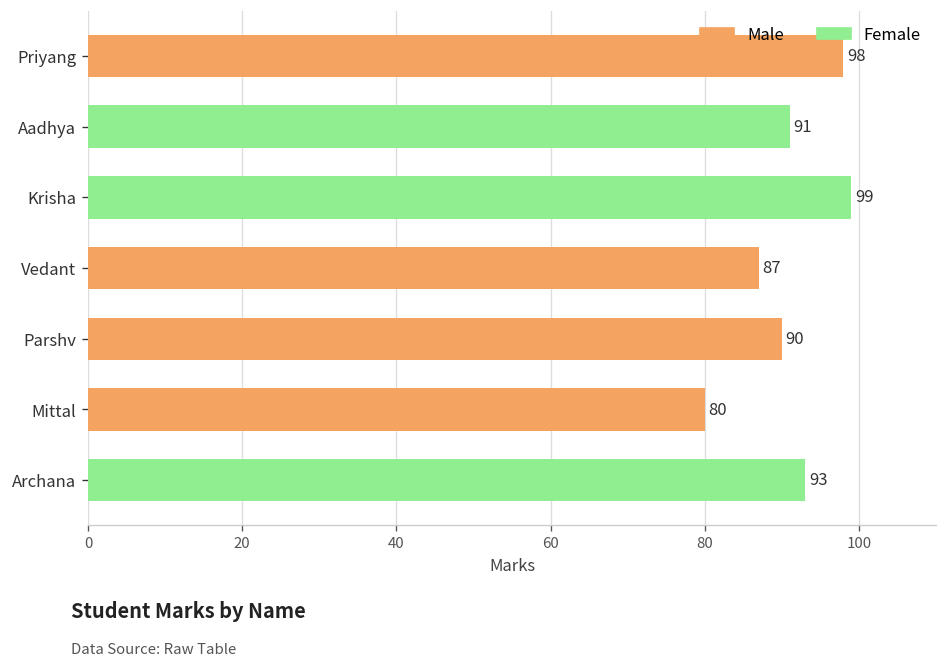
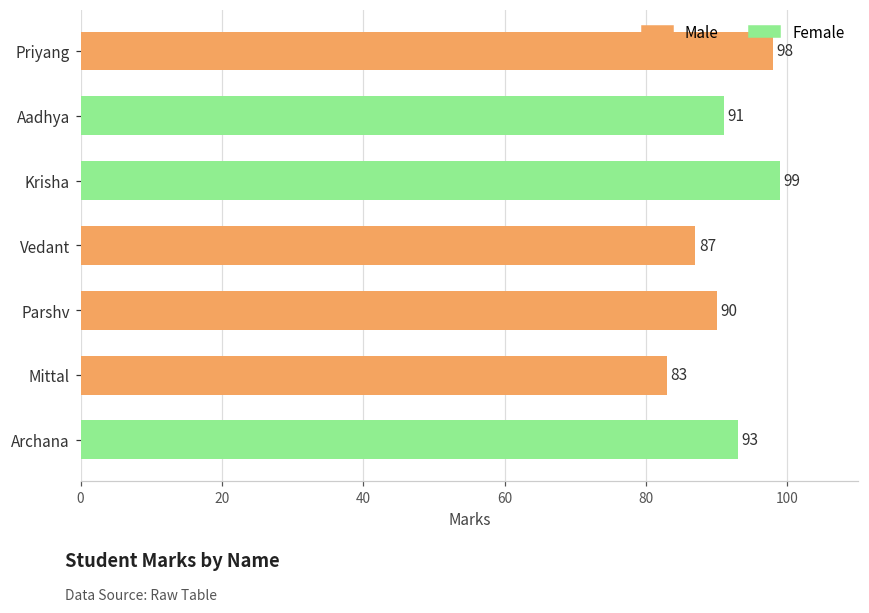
  {
    "Priyang": 98,
    "Aadhya": 91,
    "Krisha": 99,
    "Vedant": 87,
    "Parshv": 90,
-   "Mittal": 80,
+   "Mittal": 83,
    "Archana": 93
  }
